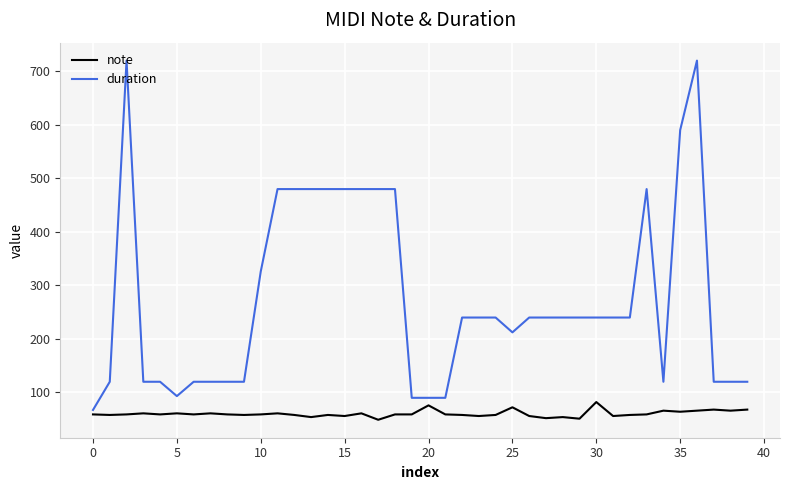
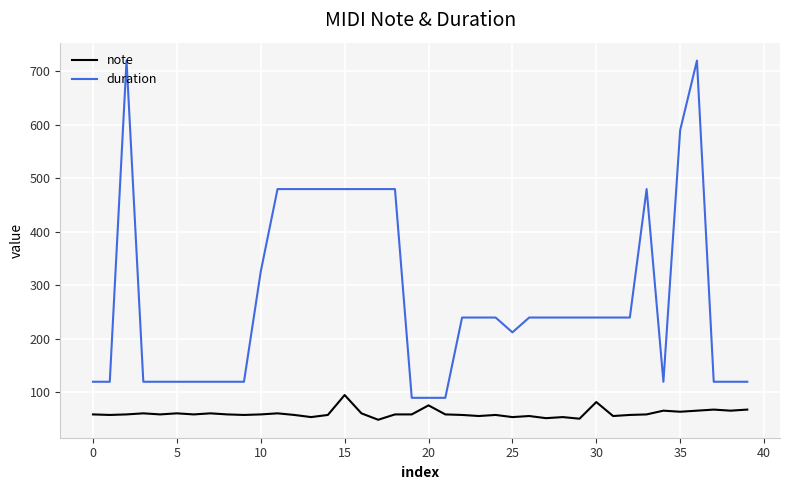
  {
    "note": {
      "0": 60,
      "5": 60,
      "10": 60,
-     "15": 60,
+     "15": 100,
      "20": 80,
-     "25": 70,
+     "25": 50,
      "30": 80,
      "35": 60
    },
    "duration": {
-     "0": 70,
-     "5": 90,
+     "0": 120,
+     "5": 120,
      "10": 330,
      "15": 480,
      "20": 90,
      "25": 210,
      "30": 240,
      "35": 590
    }
  }
